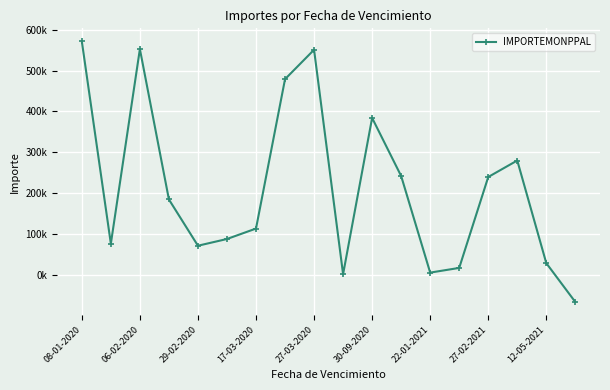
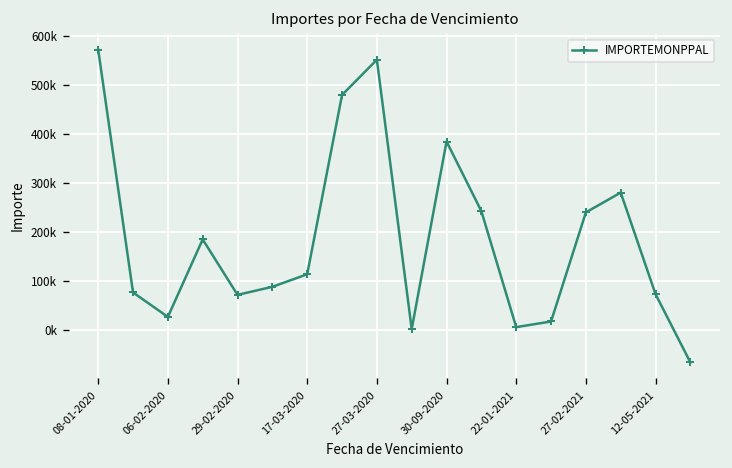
  {
    "08-01-2020": 570000,
-   "06-02-2020": 550000,
+   "06-02-2020": 30000,
    "29-02-2020": 70000,
    "17-03-2020": 110000,
    "27-03-2020": 550000,
    "30-09-2020": 380000,
    "22-01-2021": 10000,
    "27-02-2021": 240000,
-   "12-05-2021": 30000
+   "12-05-2021": 70000
  }
